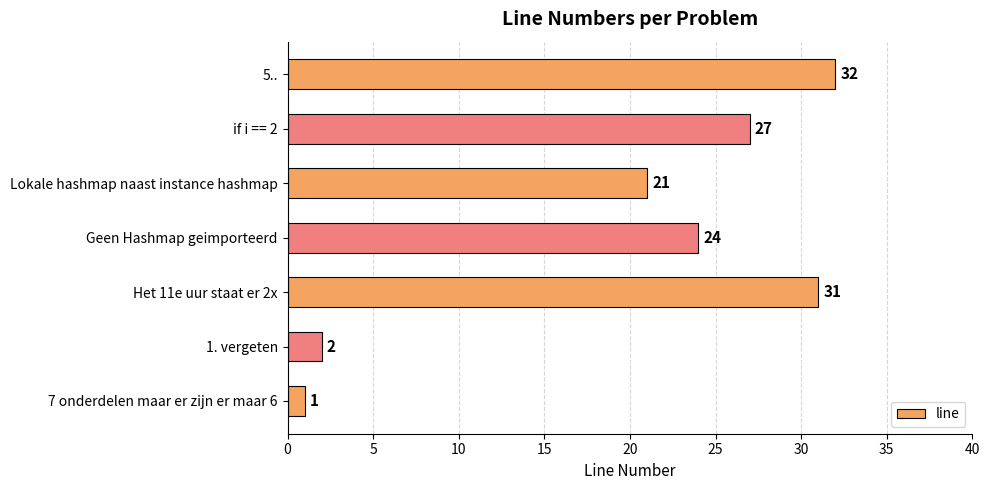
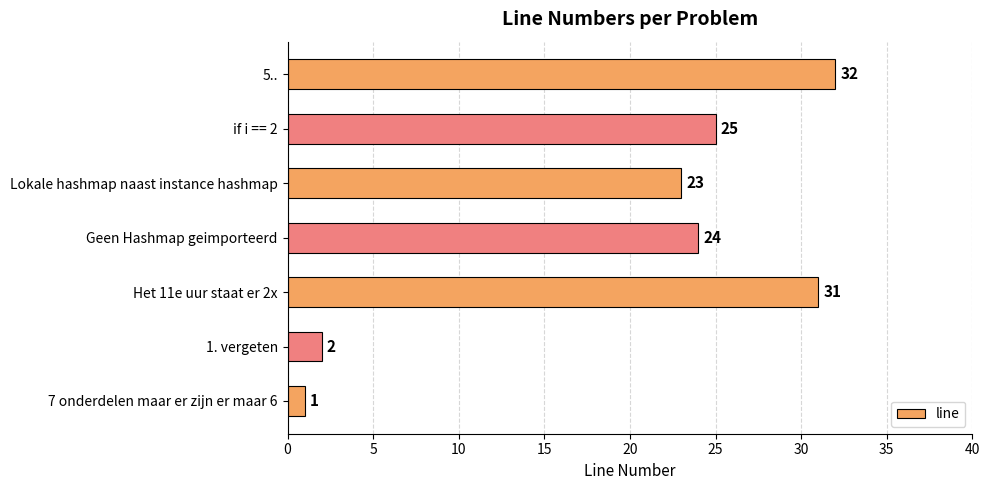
  {
    "5..": 32,
-   "if i == 2": 27,
-   "Lokale hashmap naast instance hashmap": 21,
+   "if i == 2": 25,
+   "Lokale hashmap naast instance hashmap": 23,
    "Geen Hashmap geimporteerd": 24,
    "Het 11e uur staat er 2x": 31,
    "1. vergeten": 2,
    "7 onderdelen maar er zijn er maar 6": 1
  }
